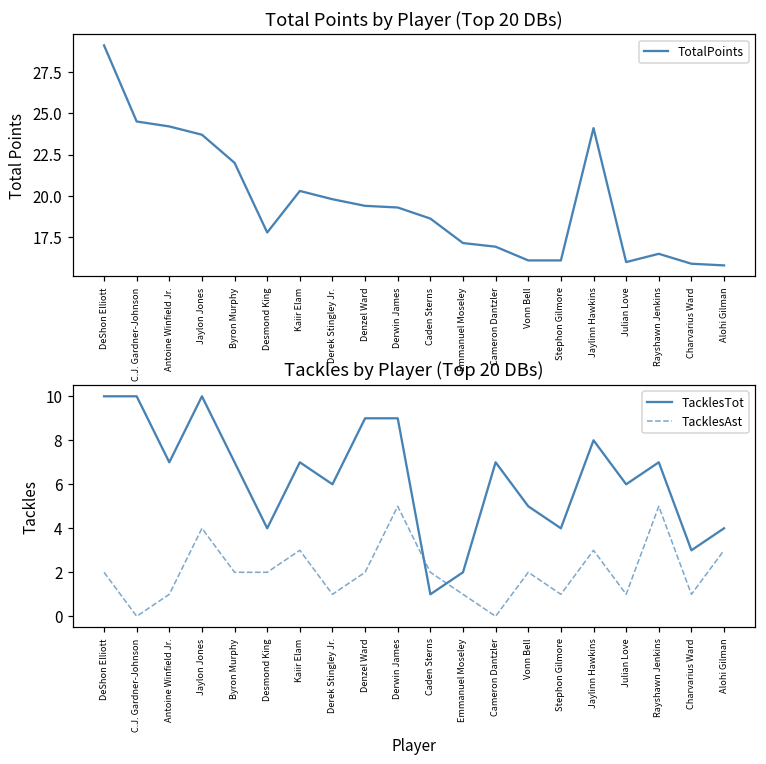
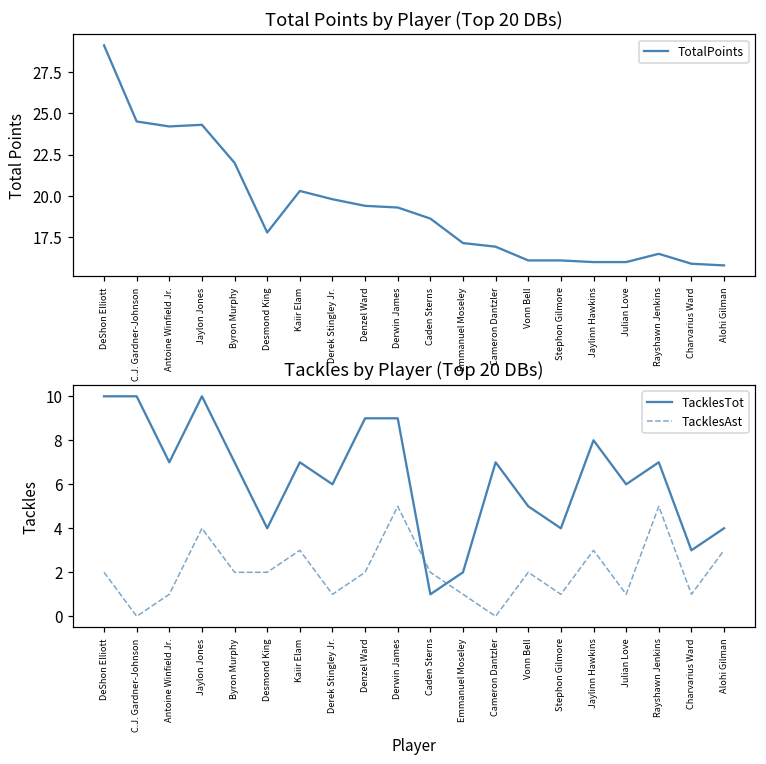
  {
    "Total Points by Player (Top 20 DBs)": {
      "DeShon Elliott": 29.1,
      "C.J. Gardner-Johnson": 24.5,
      "Antoine Winfield Jr.": 24.2,
-     "Jaylon Jones": 23.7,
+     "Jaylon Jones": 24.3,
      "Byron Murphy": 22.0,
      "Desmond King": 17.8,
      "Kaiir Elam": 20.3,
      "Derek Stingley Jr.": 19.8,
      "Denzel Ward": 19.4,
      "Derwin James": 19.3,
      "Caden Sterns": 18.6,
      "Emmanuel Moseley": 17.2,
      "Cameron Dantzler": 16.9,
      "Vonn Bell": 16.1,
      "Stephon Gilmore": 16.1,
-     "Jaylinn Hawkins": 24.1,
+     "Jaylinn Hawkins": 16.0,
      "Julian Love": 16.0,
      "Rayshawn Jenkins": 16.5,
      "Charvarius Ward": 15.9,
      "Alohi Gilman": 15.8
    }
  }
